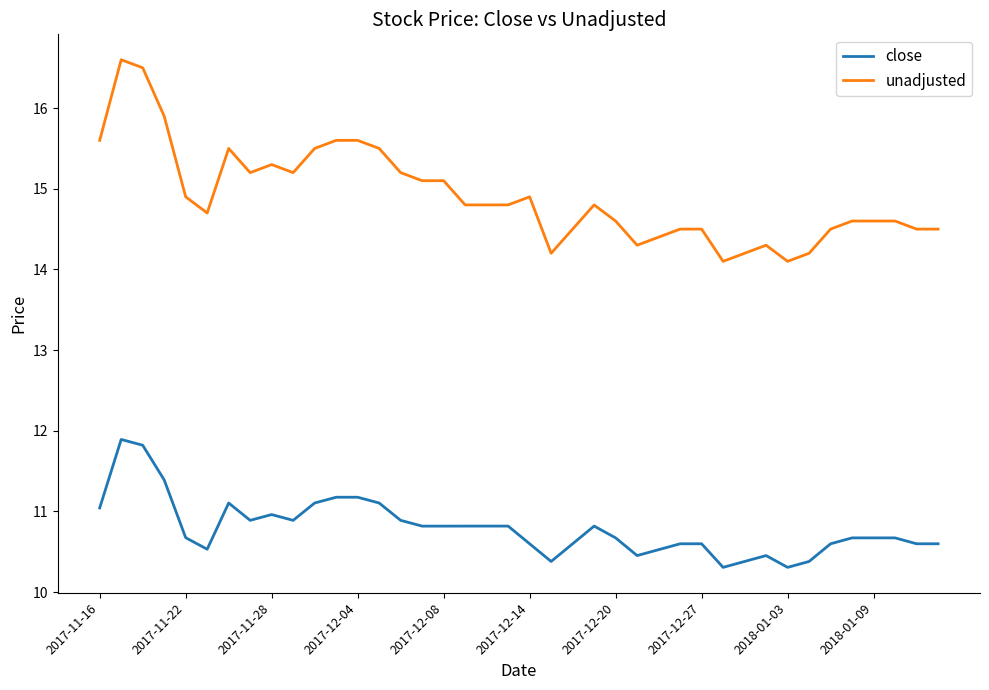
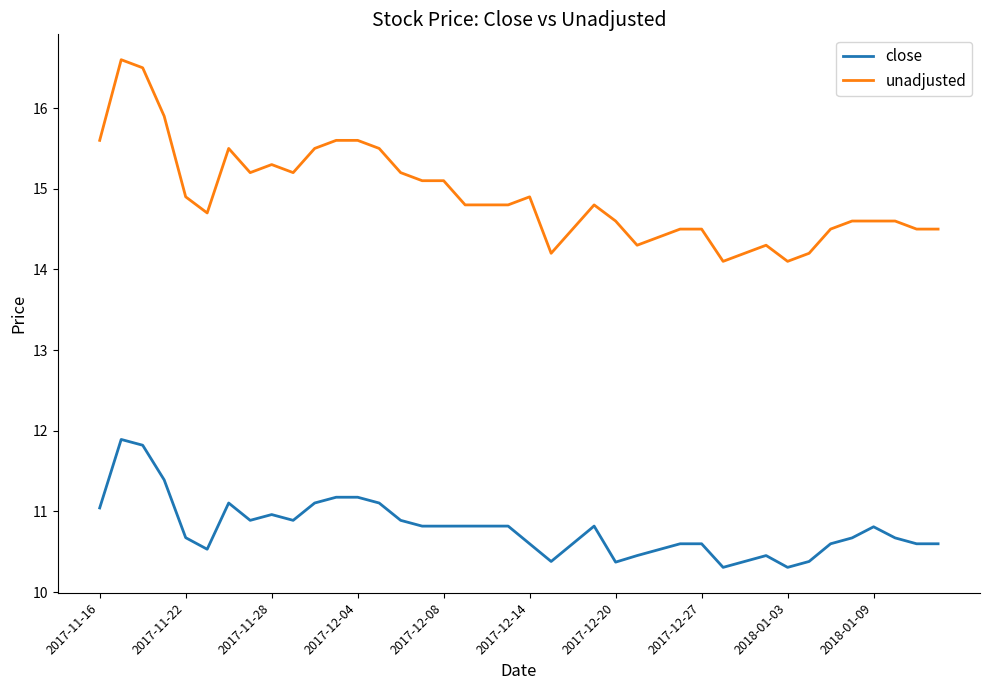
  {
    "close": {
      "2017-11-16": 11.0,
      "2017-11-22": 10.7,
      "2017-11-28": 11.0,
      "2017-12-04": 11.2,
      "2017-12-08": 10.8,
      "2017-12-14": 10.6,
-     "2017-12-20": 10.7,
+     "2017-12-20": 10.4,
      "2017-12-27": 10.6,
      "2018-01-03": 10.3,
-     "2018-01-09": 10.7
+     "2018-01-09": 10.8
    },
    "unadjusted": {
      "2017-11-16": 15.6,
      "2017-11-22": 14.9,
      "2017-11-28": 15.3,
      "2017-12-04": 15.6,
      "2017-12-08": 15.1,
      "2017-12-14": 14.9,
      "2017-12-20": 14.6,
      "2017-12-27": 14.5,
      "2018-01-03": 14.1,
      "2018-01-09": 14.6
    }
  }
